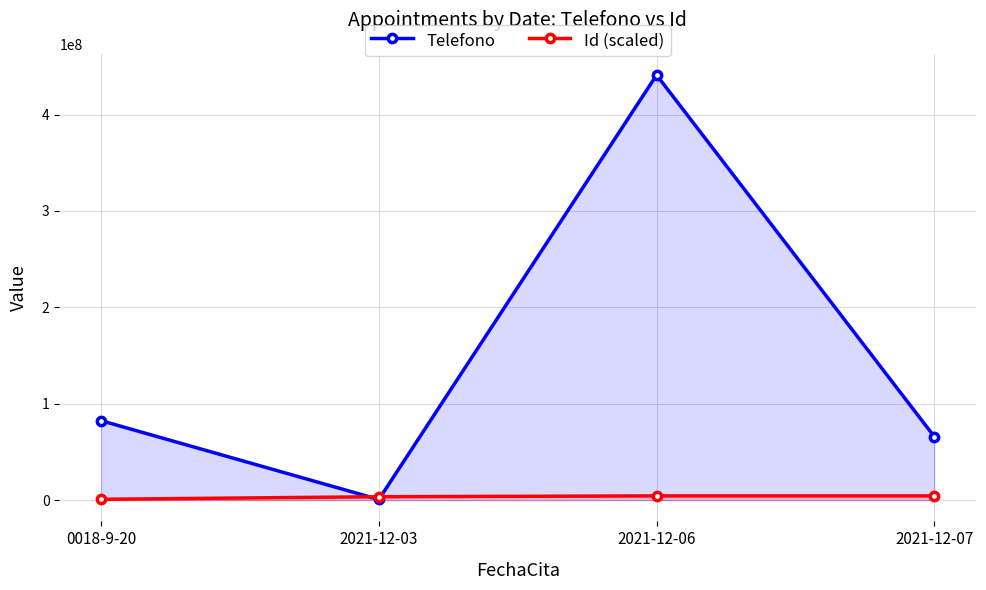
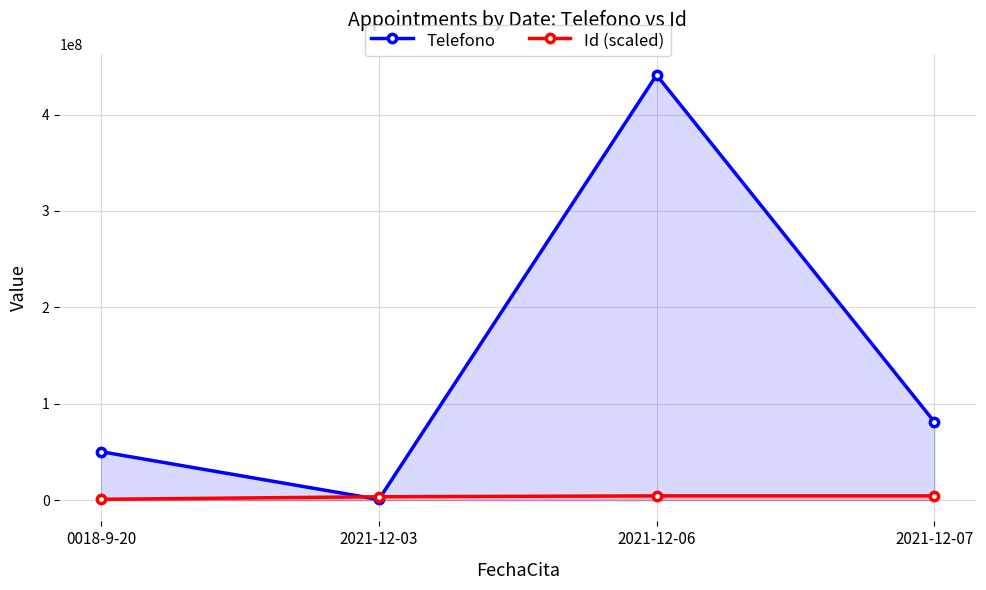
  {
    "Telefono": {
-     "0018-9-20": 80000000,
+     "0018-9-20": 50000000,
      "2021-12-03": 0,
      "2021-12-06": 440000000,
-     "2021-12-07": 70000000
+     "2021-12-07": 80000000
    },
    "Id (scaled)": {
      "0018-9-20": 0,
      "2021-12-03": 0,
      "2021-12-06": 0,
      "2021-12-07": 0
    }
  }
